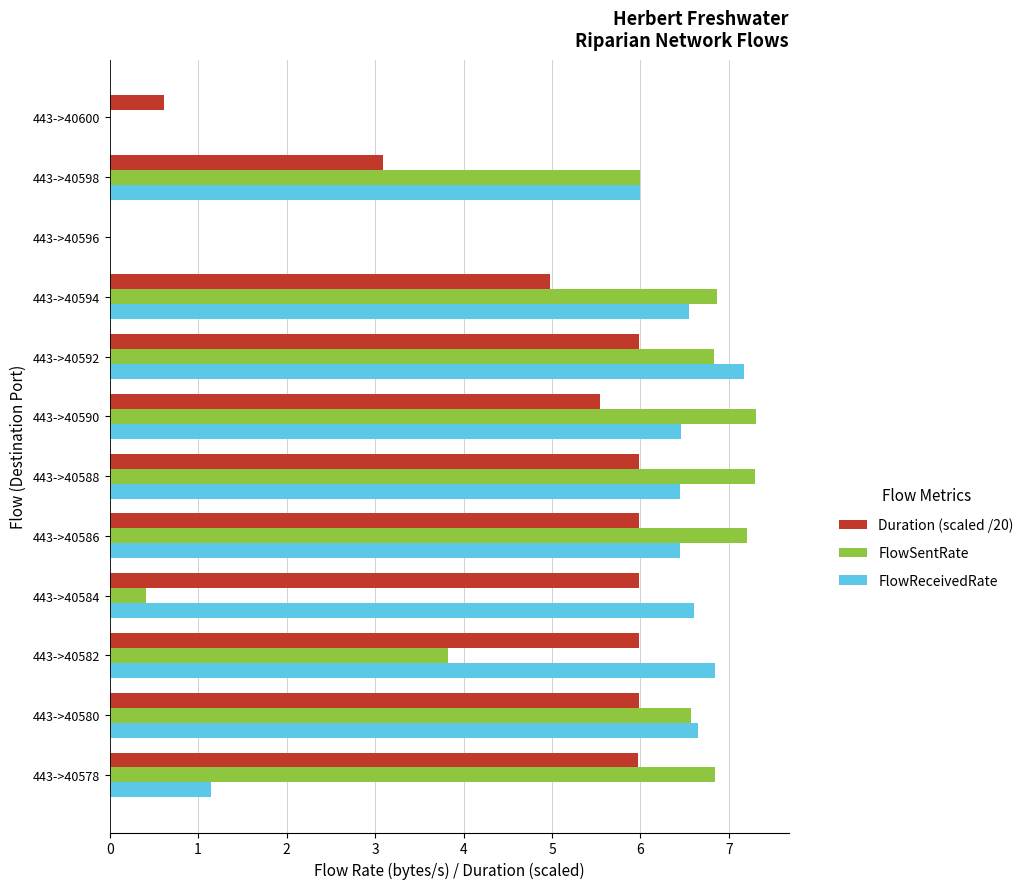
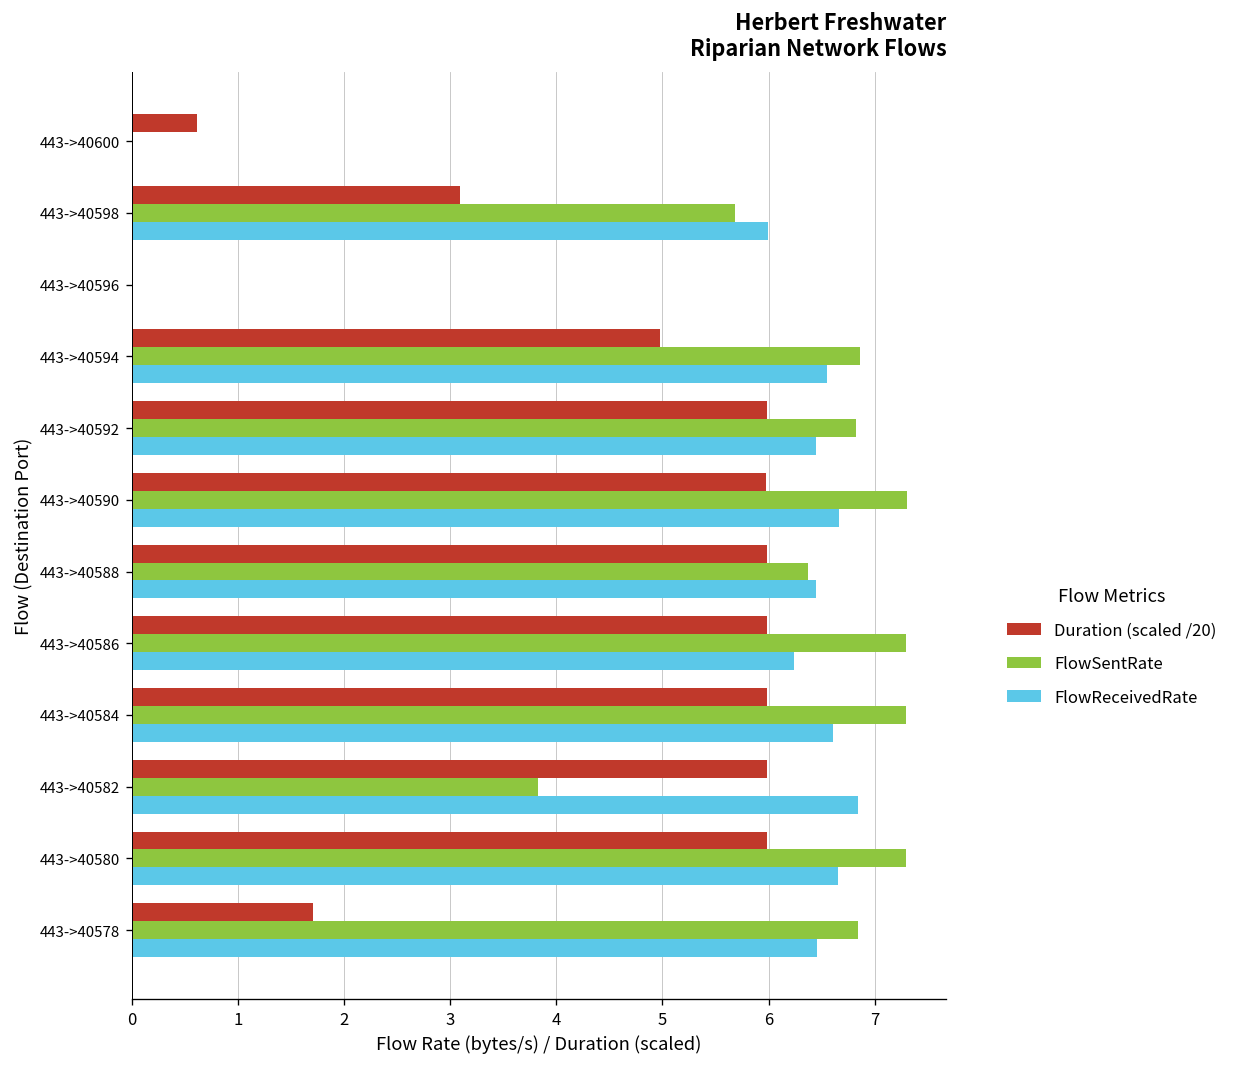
  {
    "Duration (scaled /20)": {
      "443->40600": 0.6,
      "443->40598": 3.1,
      "443->40596": 0.0,
      "443->40594": 5.0,
      "443->40592": 6.0,
-     "443->40590": 5.5,
+     "443->40590": 6.0,
      "443->40588": 6.0,
      "443->40586": 6.0,
      "443->40584": 6.0,
      "443->40582": 6.0,
      "443->40580": 6.0,
-     "443->40578": 6.0
+     "443->40578": 1.7
    },
    "FlowSentRate": {
      "443->40600": 0.0,
-     "443->40598": 6.0,
+     "443->40598": 5.7,
      "443->40596": 0.0,
      "443->40594": 6.9,
      "443->40592": 6.8,
      "443->40590": 7.3,
-     "443->40588": 7.3,
-     "443->40586": 7.2,
-     "443->40584": 0.4,
+     "443->40588": 6.4,
+     "443->40586": 7.3,
+     "443->40584": 7.3,
      "443->40582": 3.8,
-     "443->40580": 6.6,
+     "443->40580": 7.3,
      "443->40578": 6.8
    },
    "FlowReceivedRate": {
      "443->40600": 0.0,
      "443->40598": 6.0,
      "443->40596": 0.0,
      "443->40594": 6.6,
-     "443->40592": 7.2,
-     "443->40590": 6.5,
+     "443->40592": 6.4,
+     "443->40590": 6.7,
      "443->40588": 6.4,
-     "443->40586": 6.4,
+     "443->40586": 6.2,
      "443->40584": 6.6,
      "443->40582": 6.8,
      "443->40580": 6.7,
-     "443->40578": 1.1
+     "443->40578": 6.5
    }
  }
